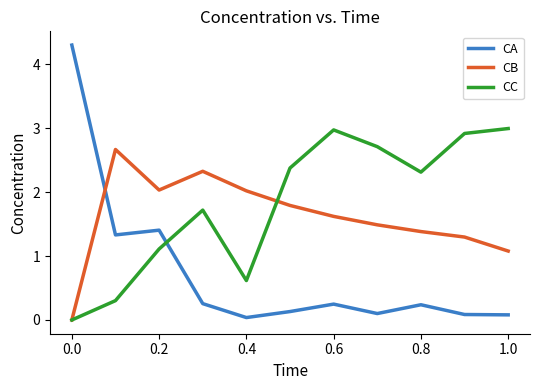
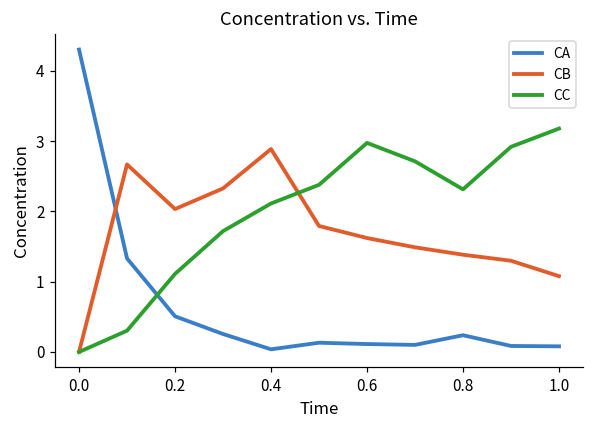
  {
    "CA": {
      "0.0": 4.3,
-     "0.2": 1.4,
+     "0.2": 0.5,
      "0.4": 0.0,
-     "0.6": 0.2,
+     "0.6": 0.1,
      "0.8": 0.2,
      "1.0": 0.1
    },
    "CB": {
      "0.2": 2.0,
-     "0.4": 2.0,
+     "0.4": 2.9,
      "0.6": 1.6,
      "0.8": 1.4,
      "1.0": 1.1
    },
    "CC": {
      "0.2": 1.1,
-     "0.4": 0.6,
+     "0.4": 2.1,
      "0.6": 3.0,
      "0.8": 2.3,
-     "1.0": 3.0
+     "1.0": 3.2
    }
  }
